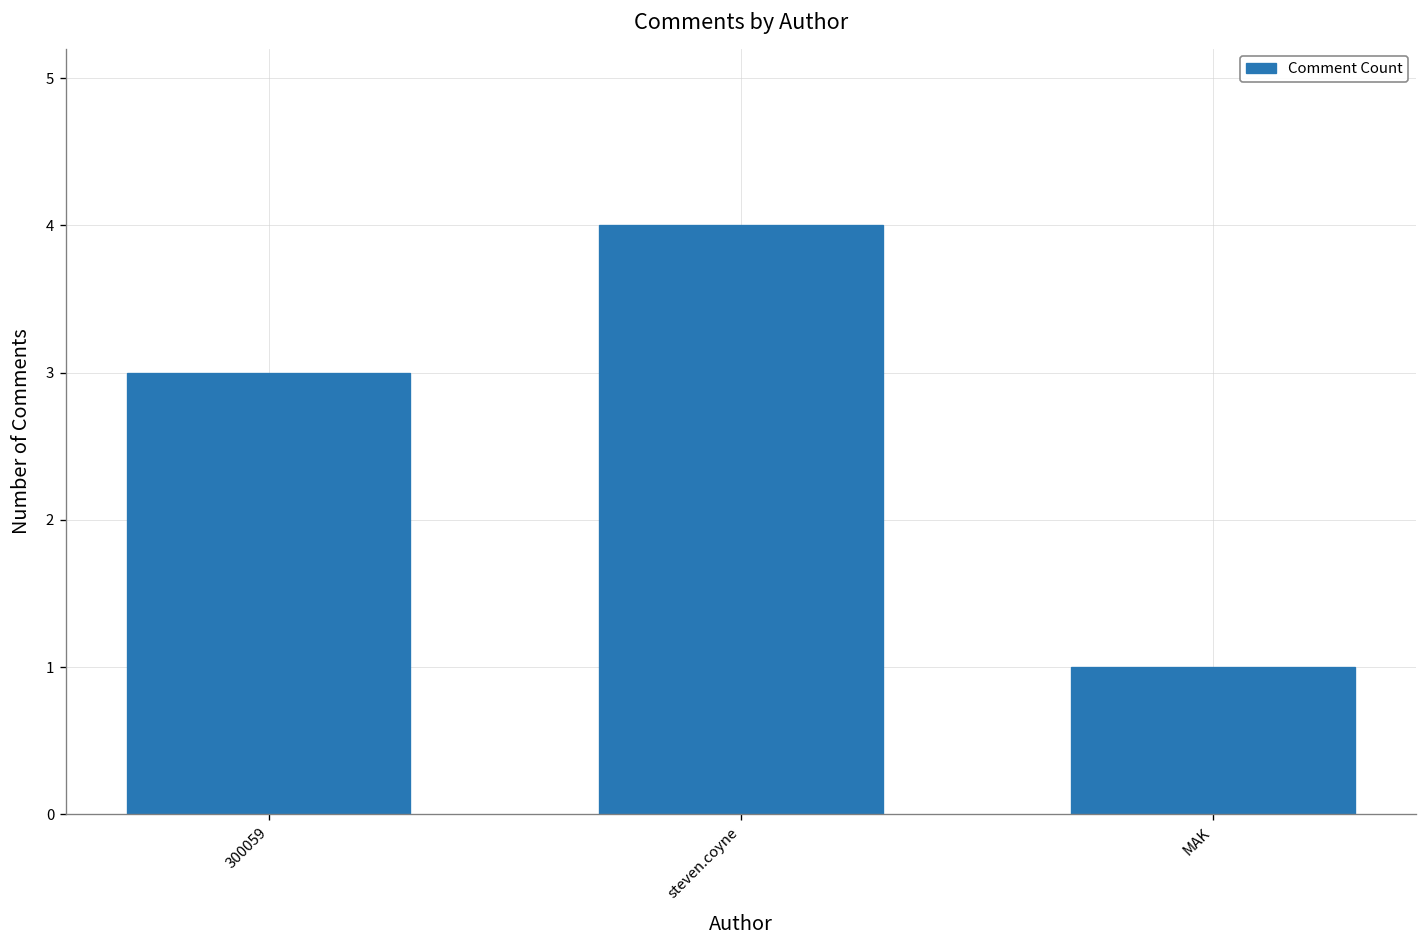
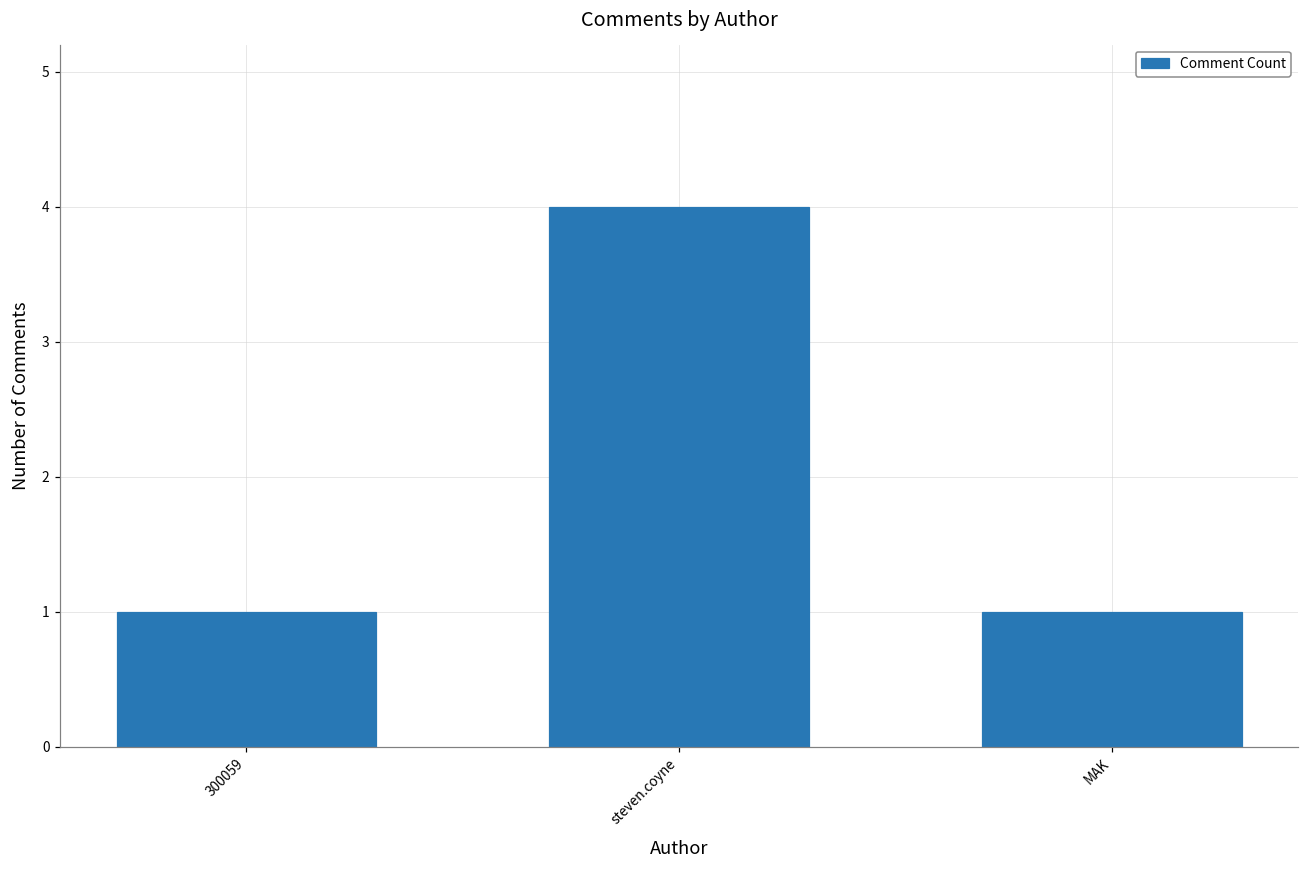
  {
-   "300059": 3,
+   "300059": 1,
    "steven.coyne": 4,
    "MAK": 1
  }
